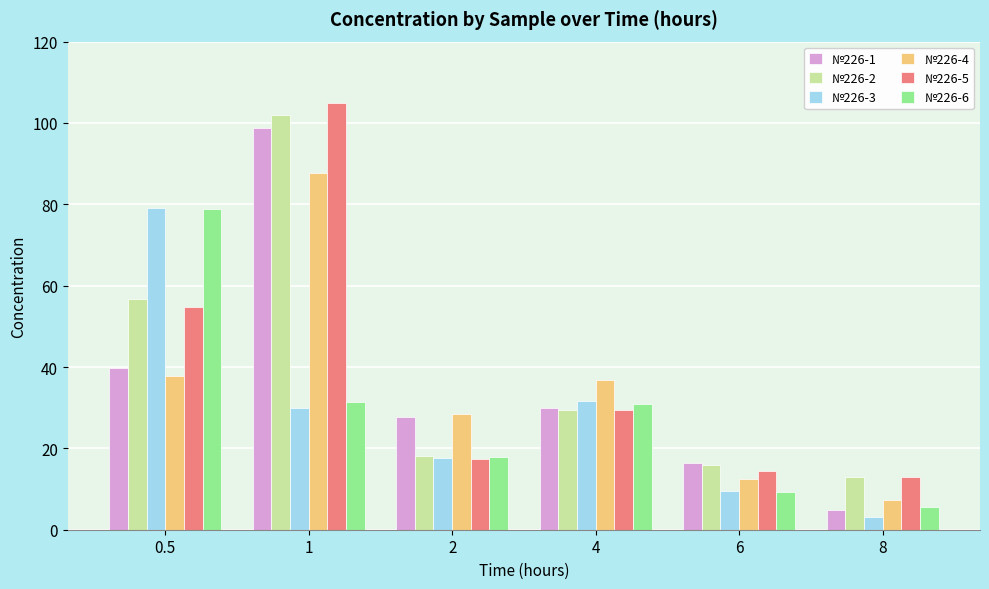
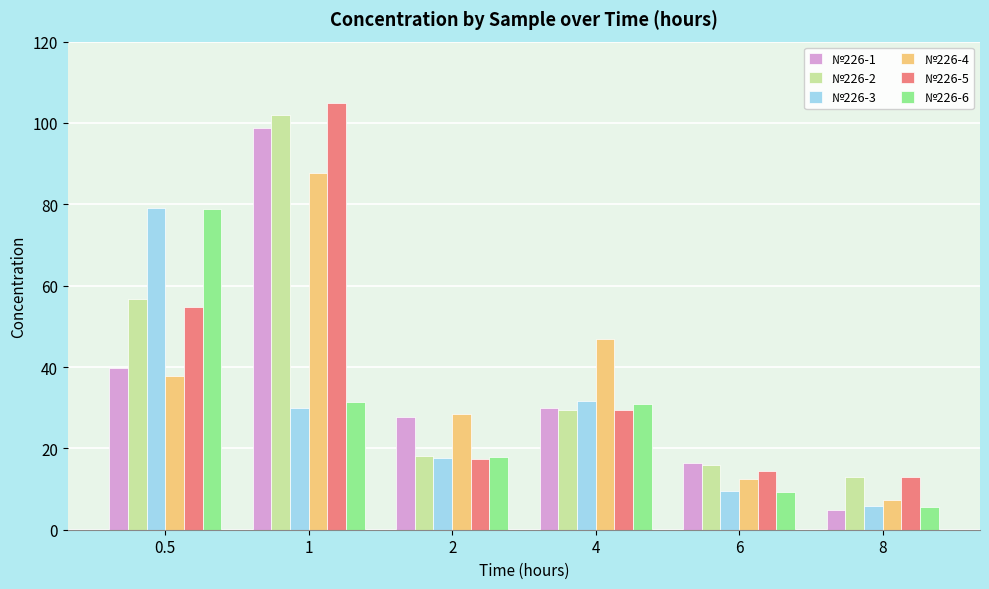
  {
    "№226-1": {
      "0.5": 40,
      "1": 99,
      "2": 28,
      "4": 30,
      "6": 16,
      "8": 5
    },
    "№226-3": {
      "0.5": 79,
      "1": 30,
      "2": 18,
      "4": 32,
      "6": 9,
-     "8": 3
+     "8": 6
    },
    "№226-4": {
      "0.5": 38,
      "1": 88,
      "2": 28,
-     "4": 37,
+     "4": 47,
      "6": 13,
      "8": 7
    },
    "№226-5": {
      "0.5": 55,
      "1": 105,
      "2": 17,
      "4": 29,
      "6": 14,
      "8": 13
    }
  }
